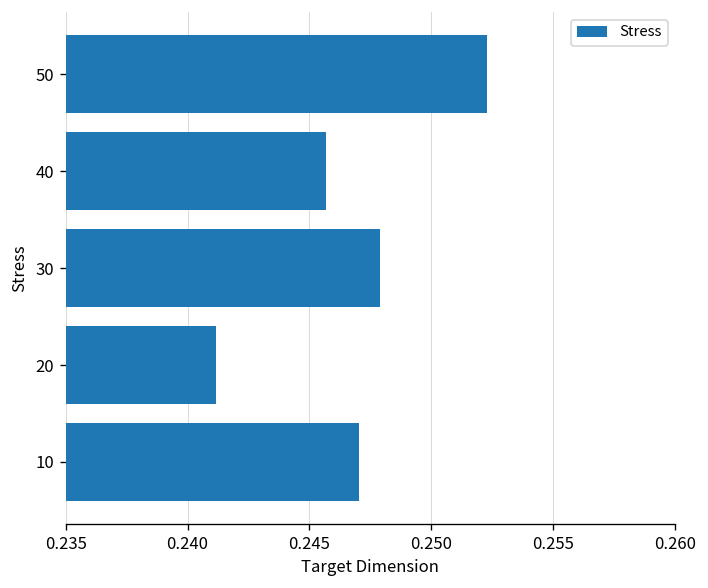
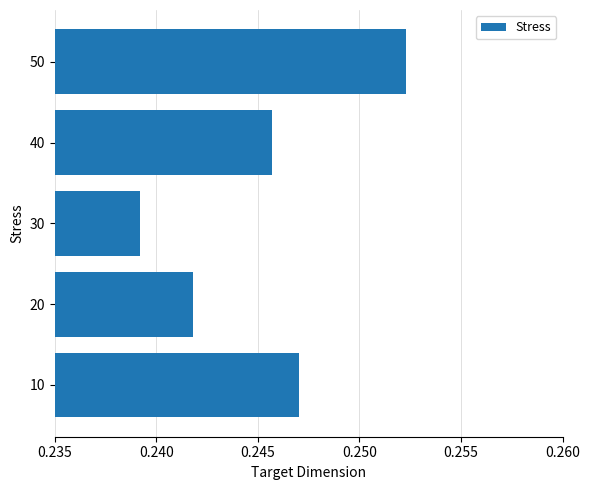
  {
    "50": 0.2523,
    "40": 0.2457,
-   "30": 0.2479,
-   "20": 0.2412,
+   "30": 0.2392,
+   "20": 0.2418,
    "10": 0.2470
  }
